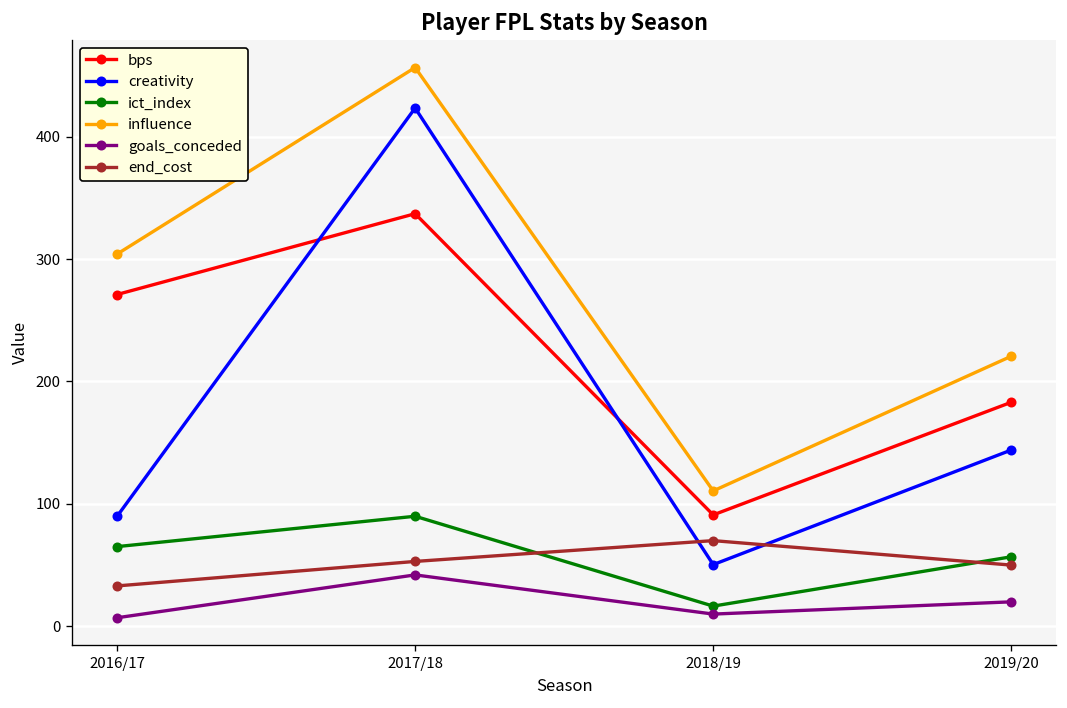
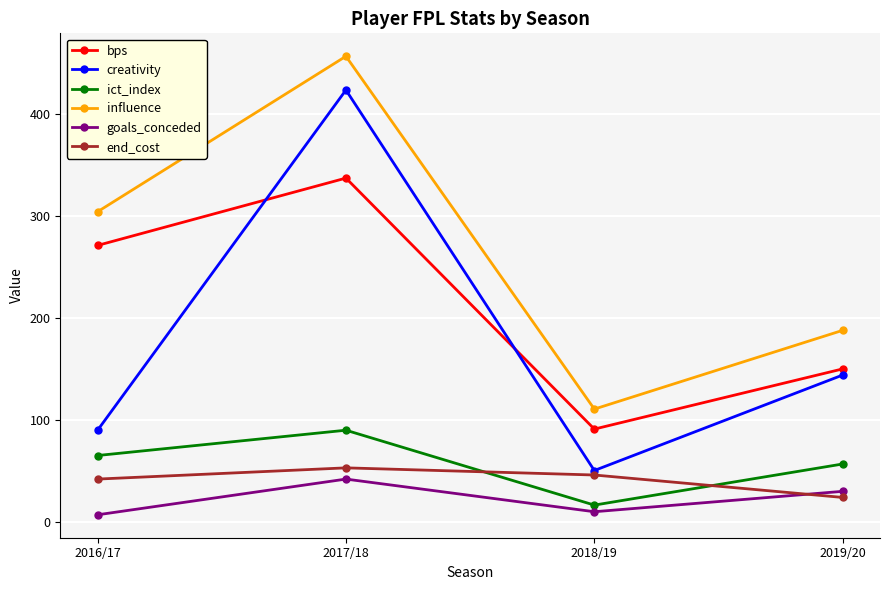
  {
    "bps": {
      "2016/17": 271,
      "2017/18": 337,
      "2018/19": 91,
-     "2019/20": 183
+     "2019/20": 150
    },
    "creativity": {
      "2016/17": 90,
      "2017/18": 423,
      "2018/19": 50,
      "2019/20": 144
    },
    "ict_index": {
      "2016/17": 65,
      "2017/18": 90,
      "2018/19": 17,
      "2019/20": 57
    },
    "influence": {
      "2016/17": 304,
      "2017/18": 456,
      "2018/19": 111,
-     "2019/20": 221
+     "2019/20": 188
    },
    "goals_conceded": {
      "2016/17": 7,
      "2017/18": 42,
      "2018/19": 10,
-     "2019/20": 20
+     "2019/20": 30
    },
    "end_cost": {
-     "2016/17": 33,
+     "2016/17": 42,
      "2017/18": 53,
-     "2018/19": 70,
-     "2019/20": 50
+     "2018/19": 46,
+     "2019/20": 24
    }
  }
